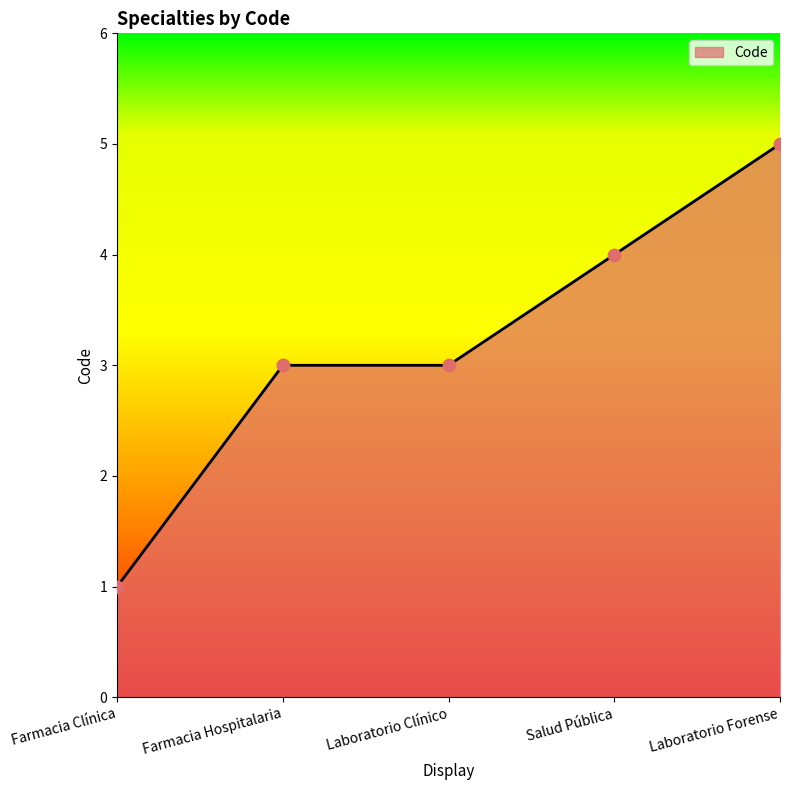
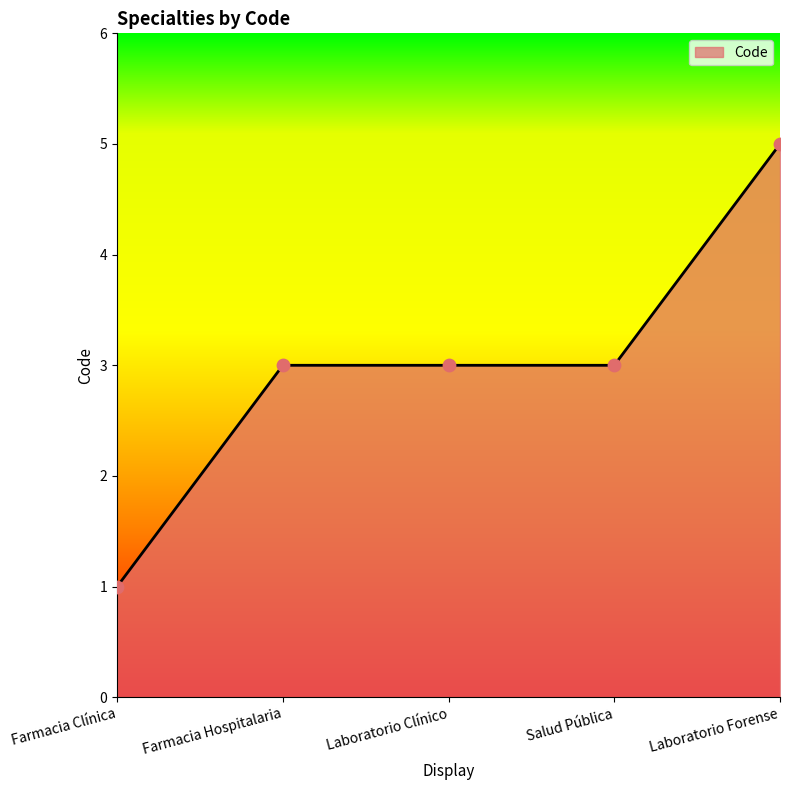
  {
    "Farmacia Clínica": 1,
    "Farmacia Hospitalaria": 3,
    "Laboratorio Clínico": 3,
-   "Salud Pública": 4,
+   "Salud Pública": 3,
    "Laboratorio Forense": 5
  }
